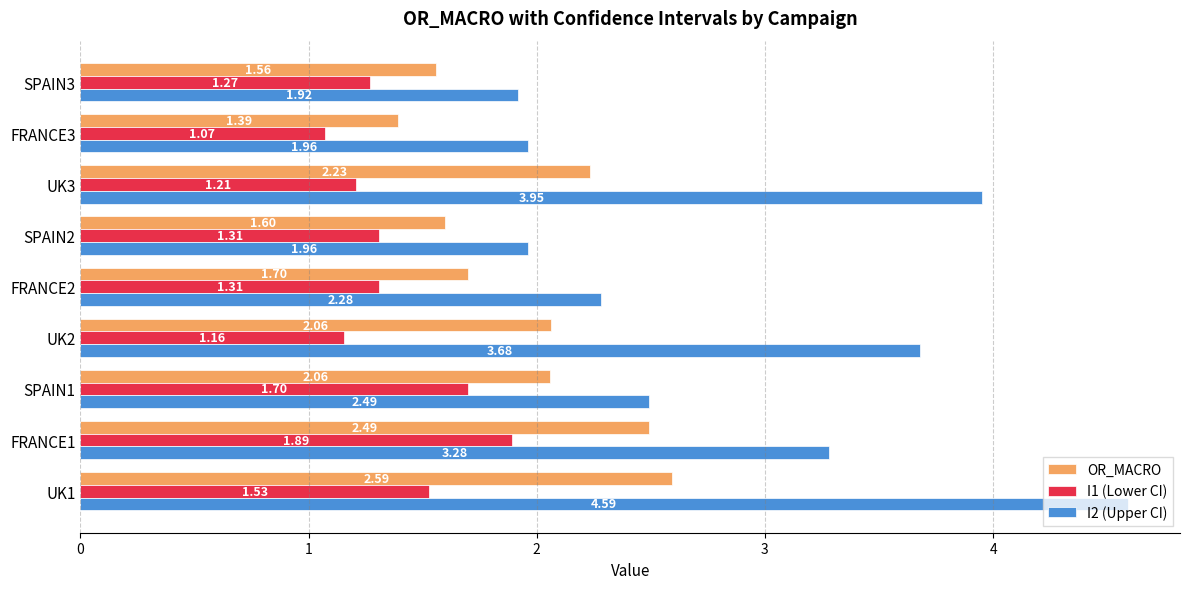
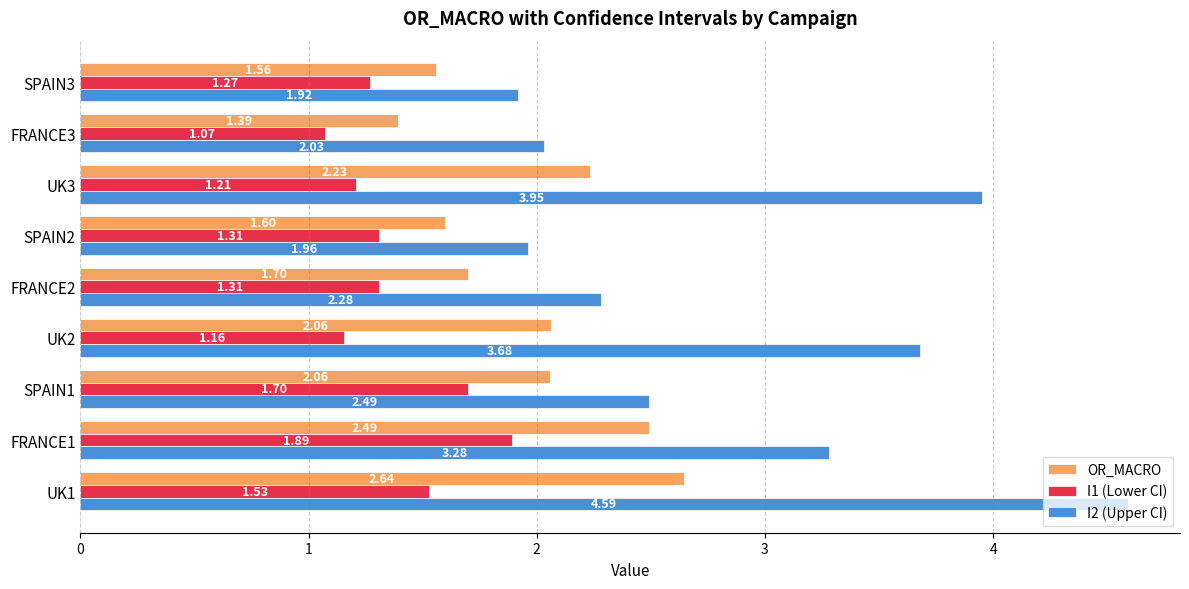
  {
    "OR_MACRO": {
      "SPAIN3": 1.56,
      "FRANCE3": 1.39,
      "UK3": 2.23,
      "SPAIN2": 1.60,
      "FRANCE2": 1.70,
      "UK2": 2.06,
      "SPAIN1": 2.06,
      "FRANCE1": 2.49,
-     "UK1": 2.59
+     "UK1": 2.64
    },
    "I1 (Lower CI)": {
      "SPAIN3": 1.27,
      "FRANCE3": 1.07,
      "UK3": 1.21,
      "SPAIN2": 1.31,
      "FRANCE2": 1.31,
      "UK2": 1.16,
      "SPAIN1": 1.70,
      "FRANCE1": 1.89,
      "UK1": 1.53
    },
    "I2 (Upper CI)": {
      "SPAIN3": 1.92,
-     "FRANCE3": 1.96,
+     "FRANCE3": 2.03,
      "UK3": 3.95,
      "SPAIN2": 1.96,
      "FRANCE2": 2.28,
      "UK2": 3.68,
      "SPAIN1": 2.49,
      "FRANCE1": 3.28
    }
  }
